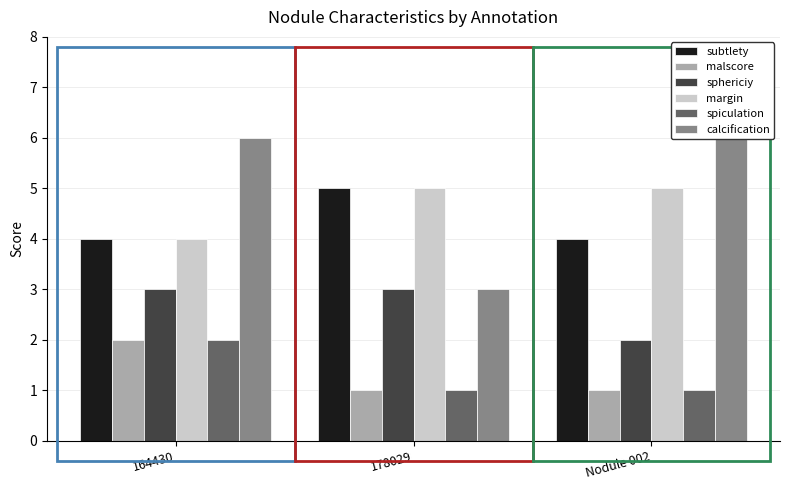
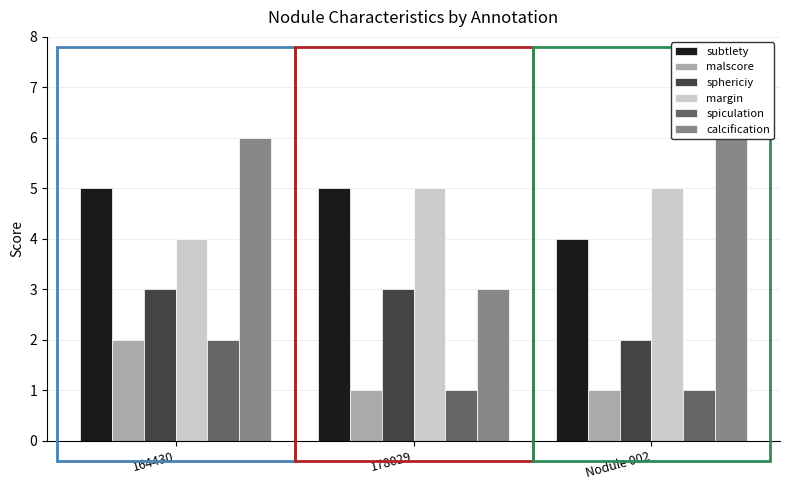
  {
    "subtlety": {
-     "164430": 4,
+     "164430": 5,
      "178029": 5,
      "Nodule 002": 4
    }
  }
